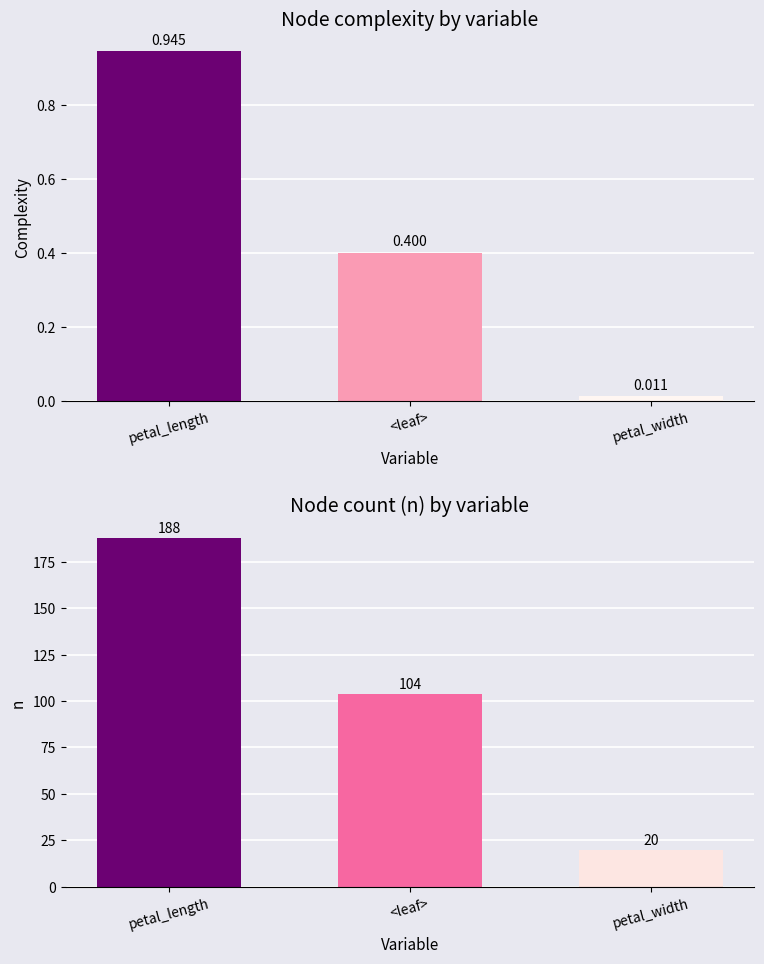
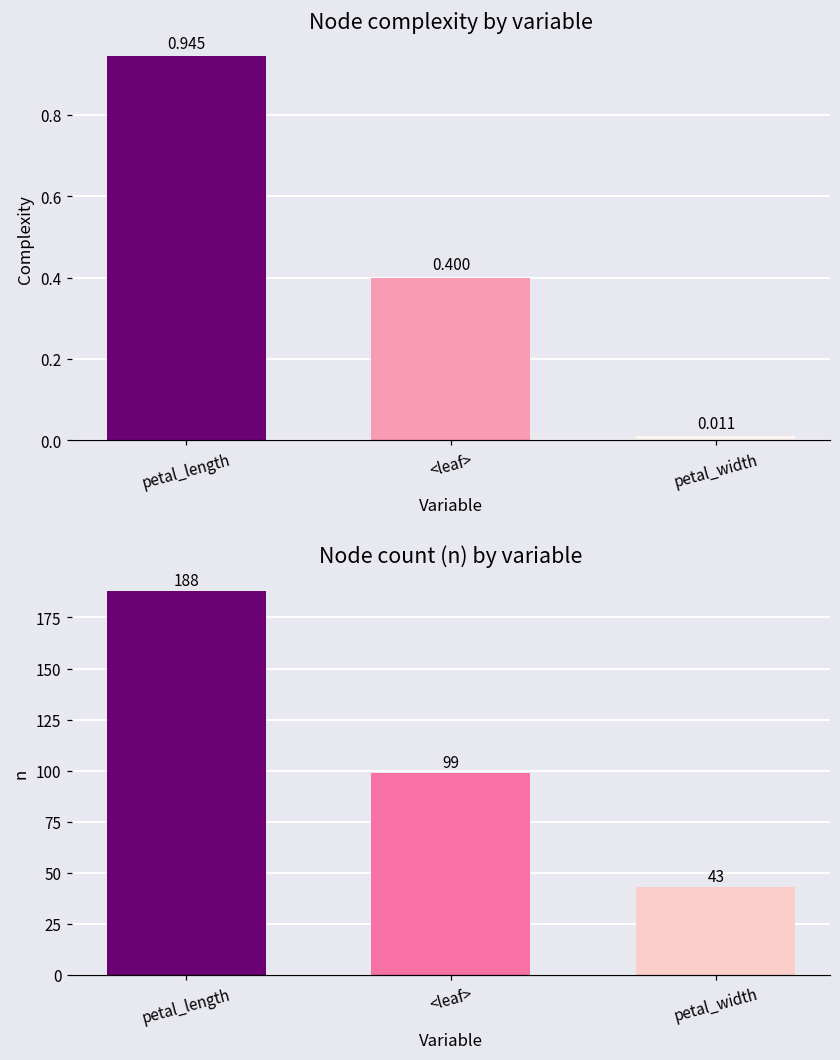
  {
    "Node complexity by variable": {
      "petal_length": 0.945,
      "<leaf>": 0.400,
      "petal_width": 0.011
    },
    "Node count (n) by variable": {
      "petal_length": 188,
-     "<leaf>": 104,
-     "petal_width": 20
+     "<leaf>": 99,
+     "petal_width": 43
    }
  }
